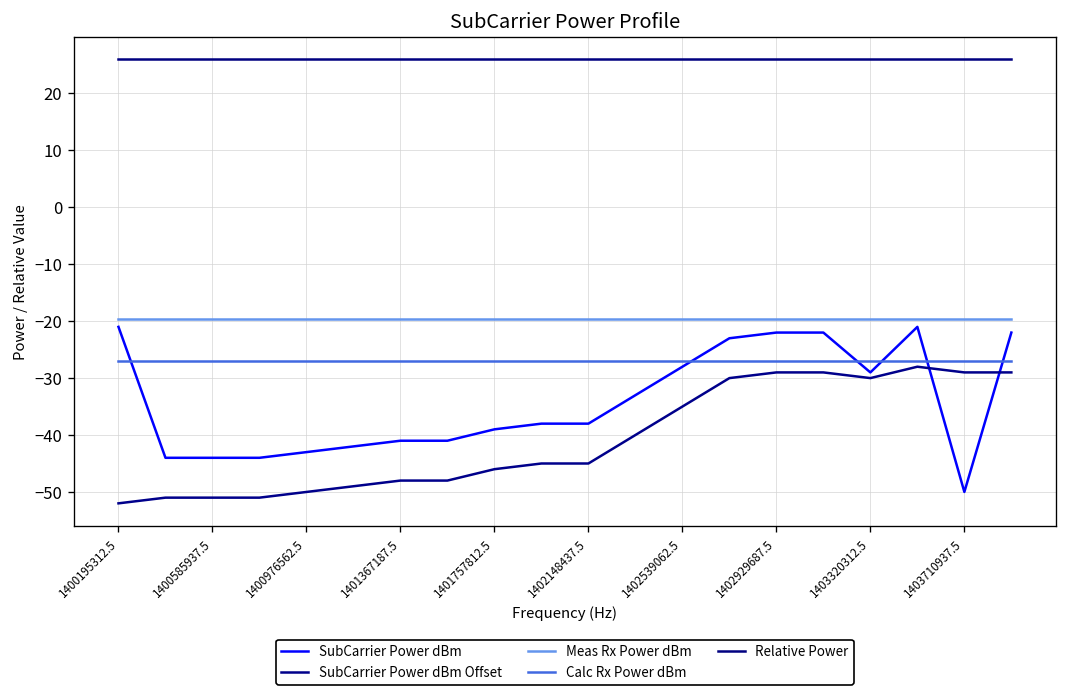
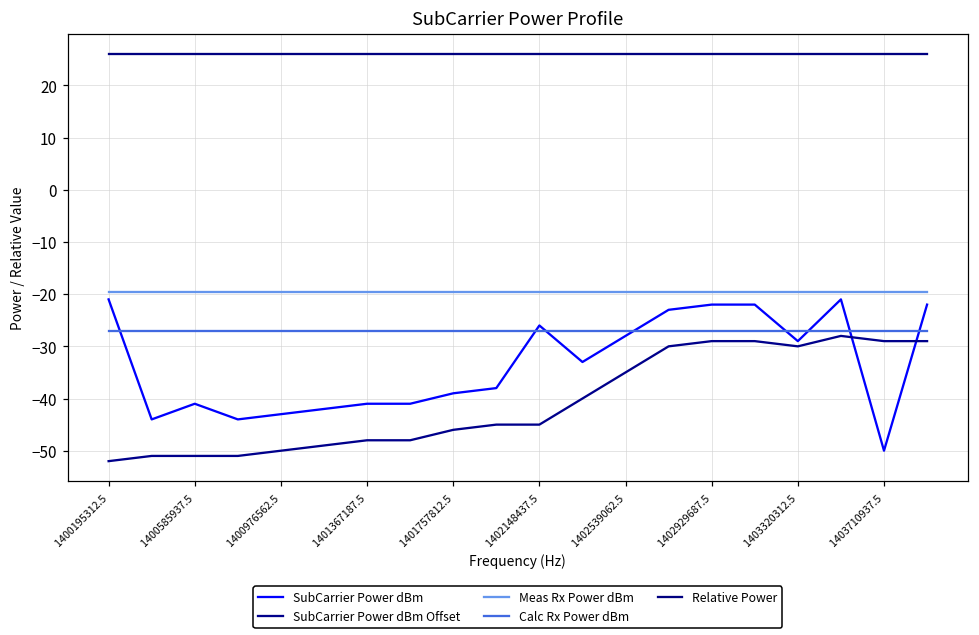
  {
    "SubCarrier Power dBm": {
      "1400195312.5": -21,
-     "1400585937.5": -44,
+     "1400585937.5": -41,
      "1400976562.5": -43,
      "1401367187.5": -41,
      "1401757812.5": -39,
-     "1402148437.5": -38,
+     "1402148437.5": -26,
      "1402539062.5": -28,
      "1402929687.5": -22,
      "1403320312.5": -29,
      "1403710937.5": -50
    }
  }
